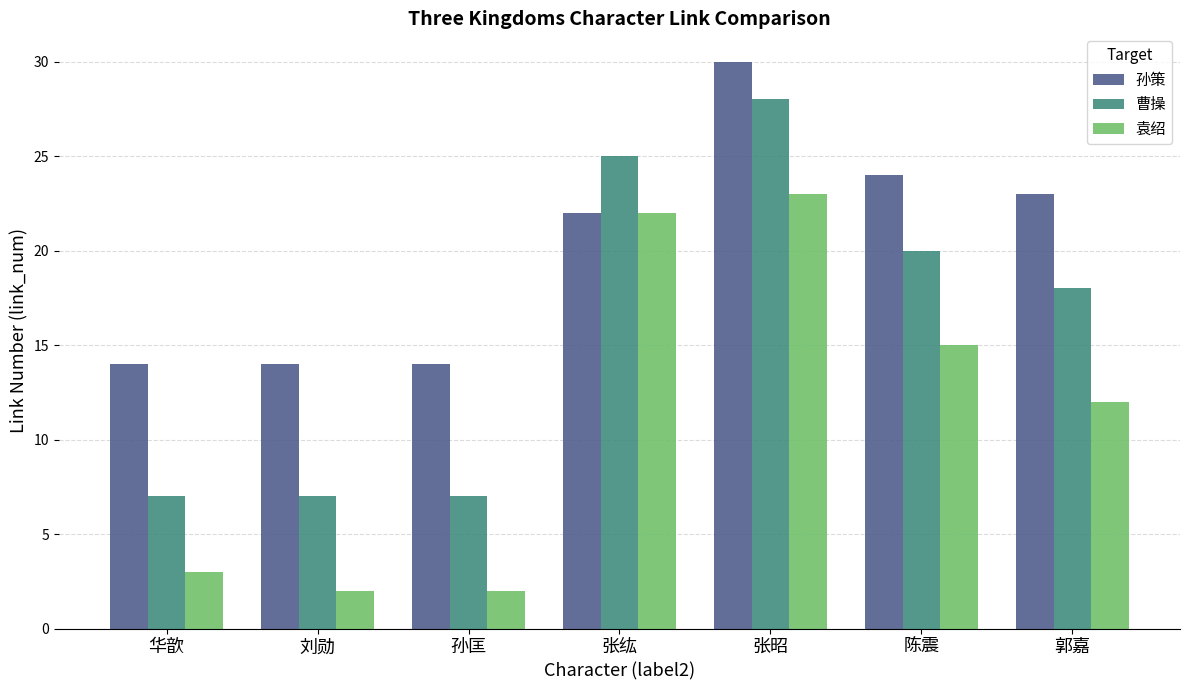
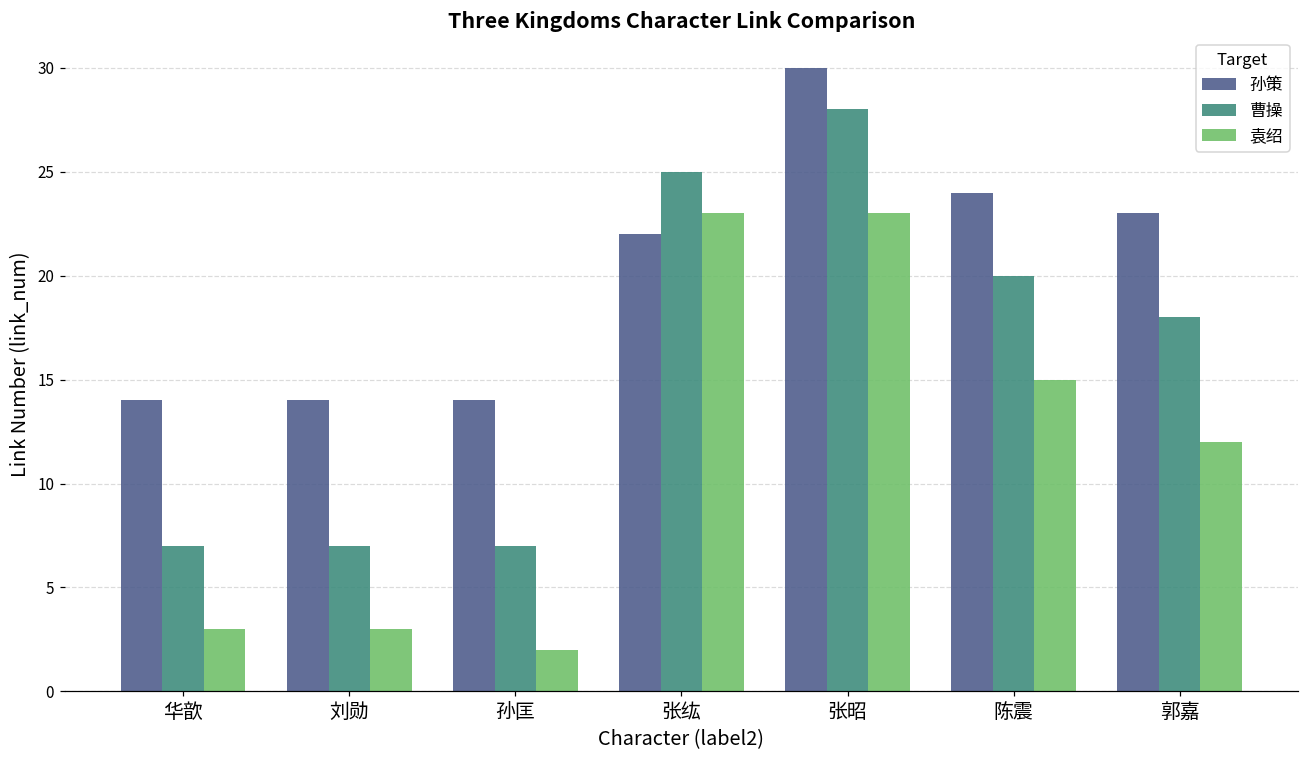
  {
    "袁绍": {
      "华歆": 3,
-     "刘勋": 2,
+     "刘勋": 3,
      "孙匡": 2,
-     "张纮": 22,
+     "张纮": 23,
      "张昭": 23,
      "陈震": 15,
      "郭嘉": 12
    }
  }
